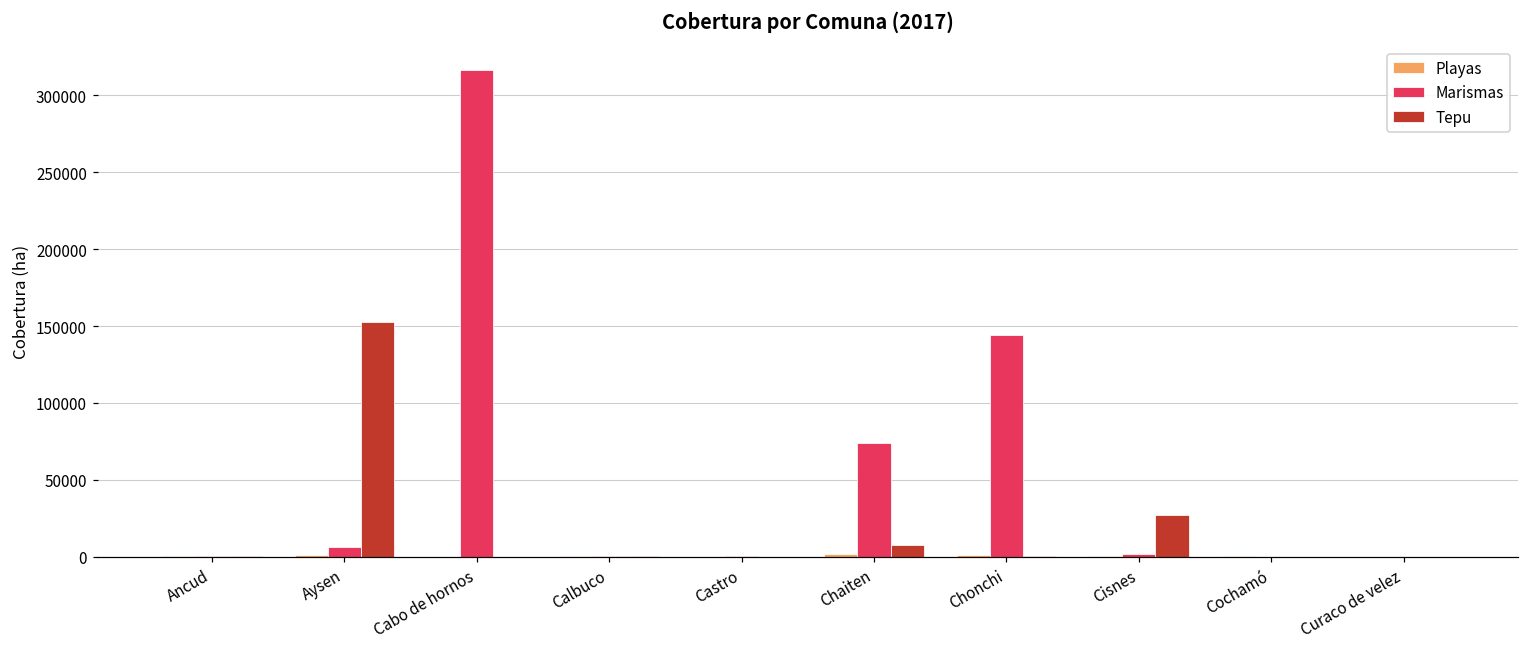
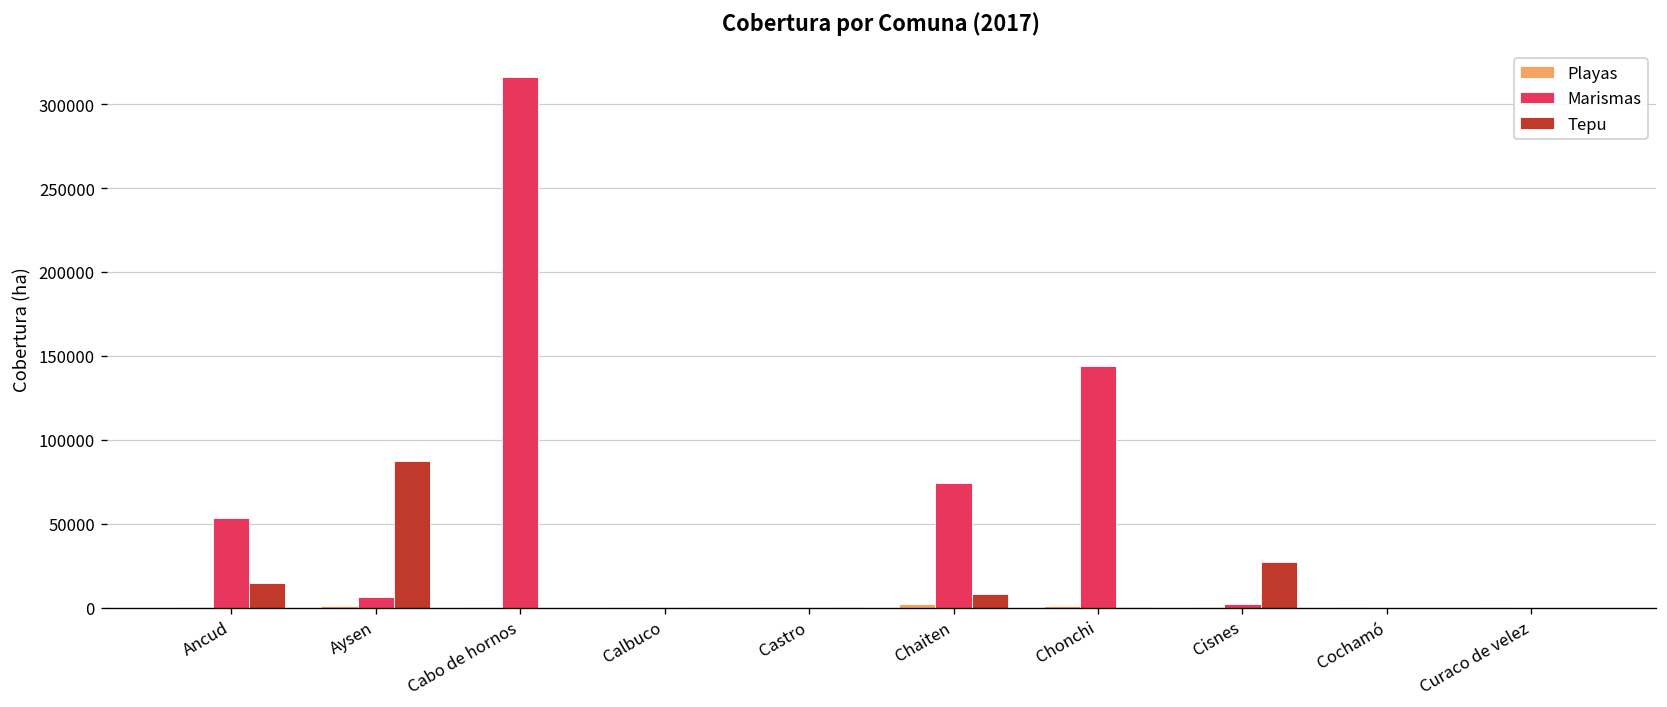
  {
    "Playas": {
      "Chaiten": 2000
    },
    "Marismas": {
-     "Ancud": 0,
+     "Ancud": 53000,
      "Aysen": 6000,
      "Cabo de hornos": 316000,
      "Chaiten": 74000,
      "Chonchi": 144000,
      "Cisnes": 2000,
      "Curaco de velez": 0
    },
    "Tepu": {
-     "Ancud": 1000,
-     "Aysen": 153000,
+     "Ancud": 15000,
+     "Aysen": 87000,
      "Cabo de hornos": 0,
      "Chaiten": 8000,
      "Cisnes": 27000,
      "Curaco de velez": 0
    }
  }
